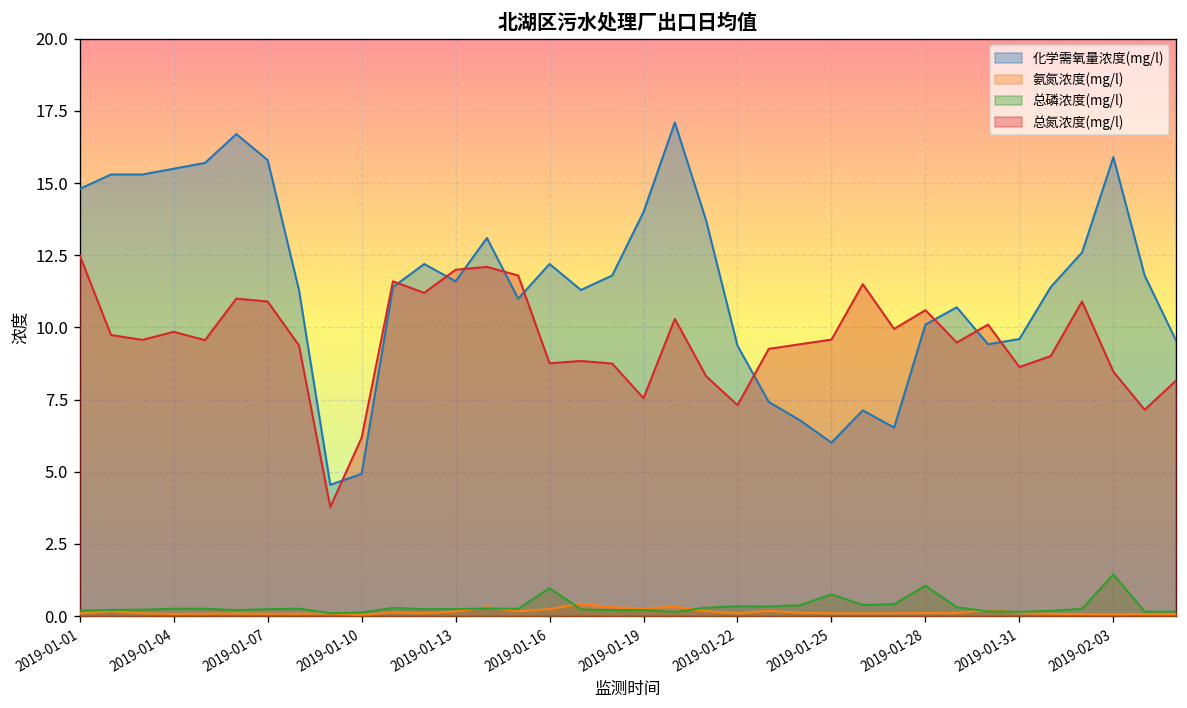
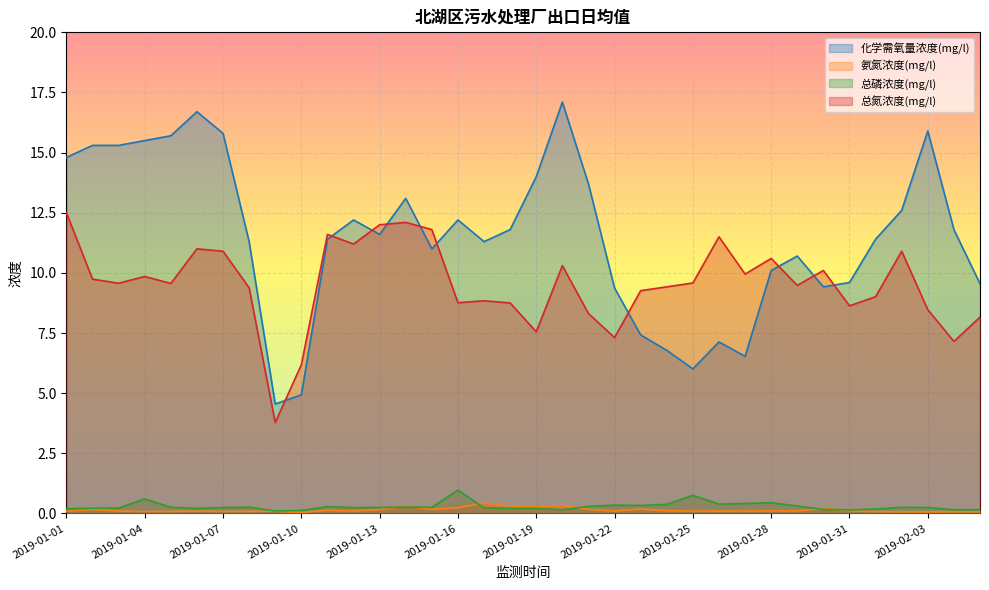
  {
    "化学需氧量浓度(mg/l)": {
      "2019-01-01": 14.8,
      "2019-01-04": 15.5,
      "2019-01-07": 15.8,
      "2019-01-10": 4.9,
      "2019-01-13": 11.6,
      "2019-01-16": 12.2,
      "2019-01-19": 14.0,
      "2019-01-22": 9.4,
      "2019-01-25": 6.0,
      "2019-01-28": 10.1,
      "2019-01-31": 9.6,
      "2019-02-03": 15.9
    },
    "总磷浓度(mg/l)": {
-     "2019-01-04": 0.3,
+     "2019-01-04": 0.6,
      "2019-01-07": 0.2,
      "2019-01-16": 1.0,
      "2019-01-22": 0.3,
      "2019-01-25": 0.8,
-     "2019-01-28": 1.1,
-     "2019-02-03": 1.4
+     "2019-01-28": 0.4,
+     "2019-02-03": 0.2
    }
  }
